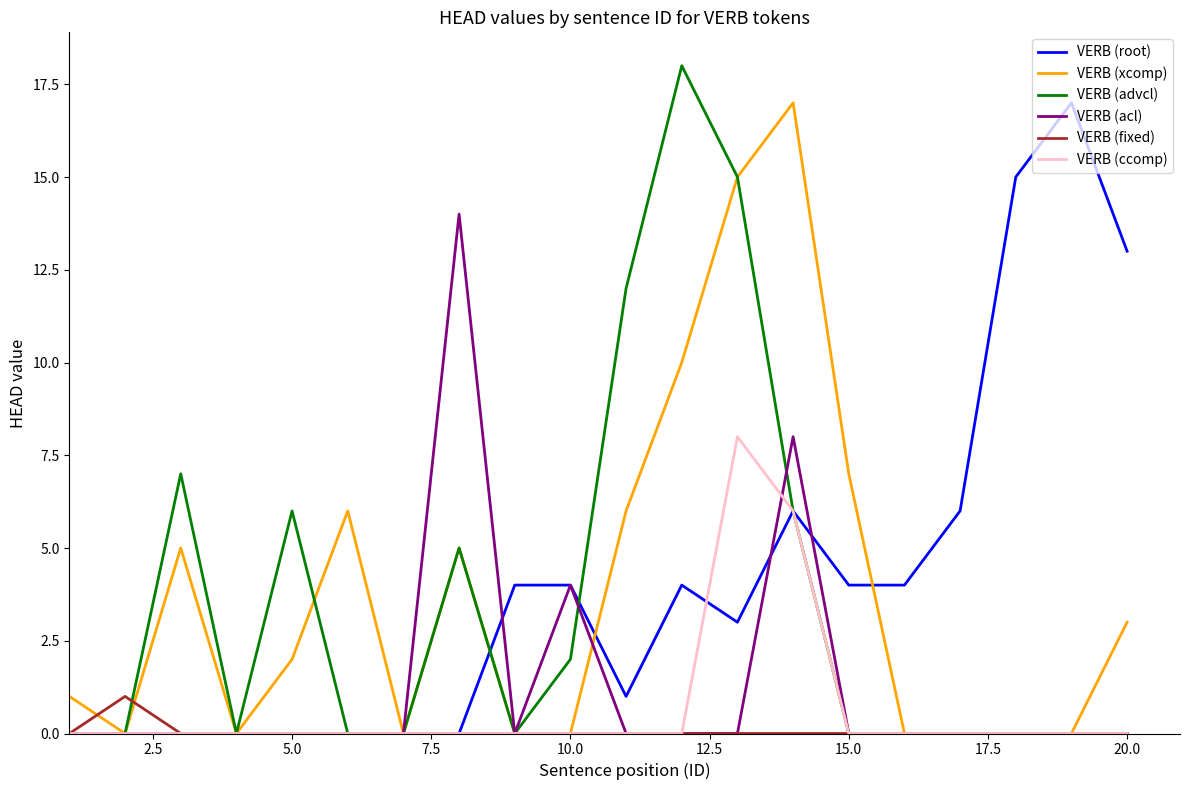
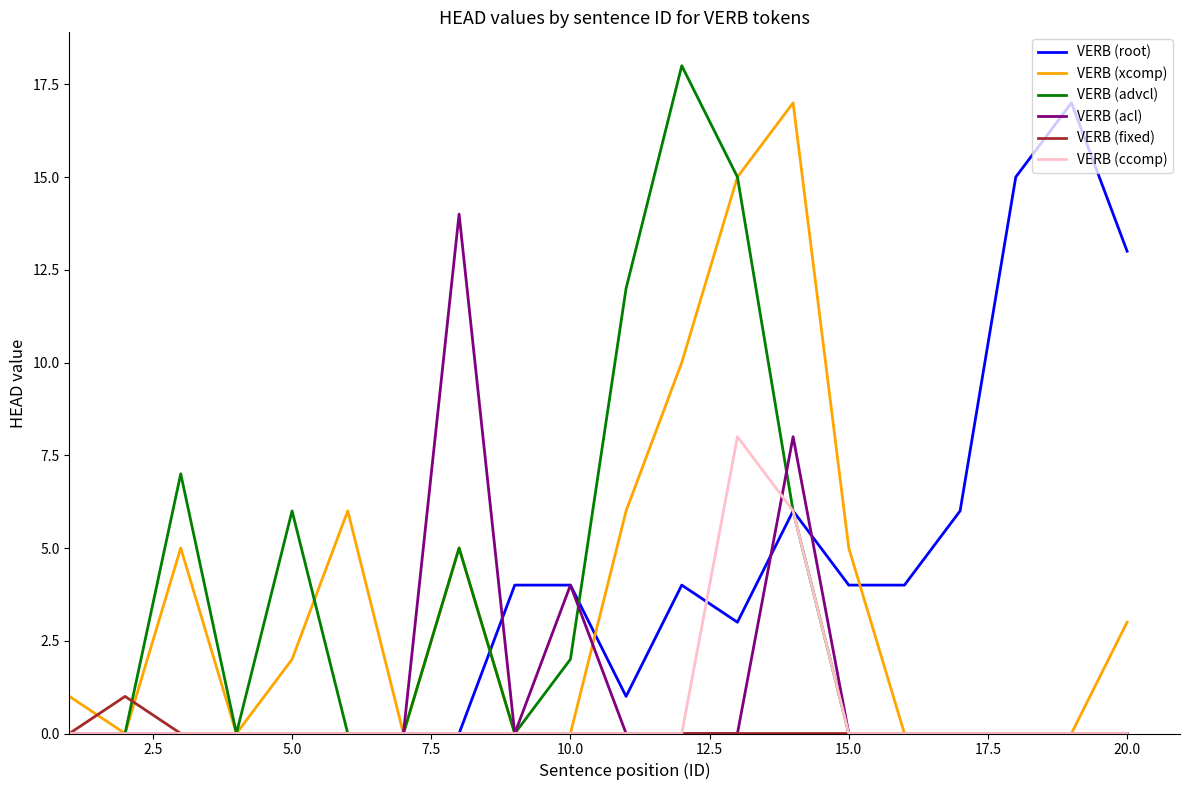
  {
    "VERB (root)": {
      "15.0": 4,
      "20.0": 13
    },
    "VERB (xcomp)": {
      "5.0": 2,
-     "15.0": 7,
+     "15.0": 5,
      "20.0": 3
    },
    "VERB (advcl)": {
      "5.0": 6,
      "10.0": 2
    }
  }
